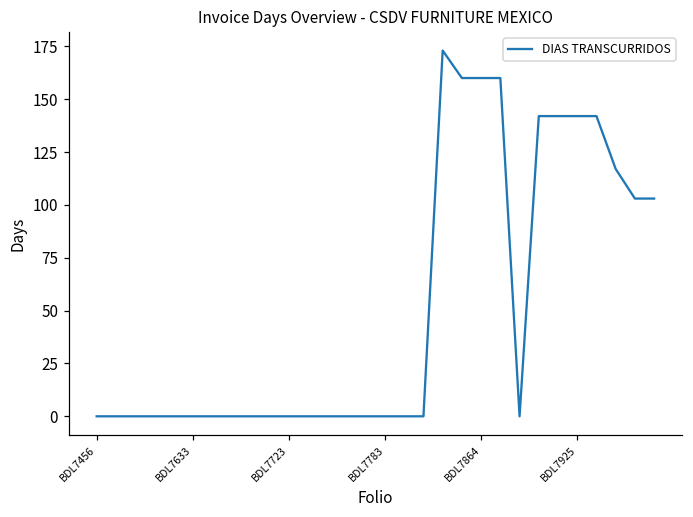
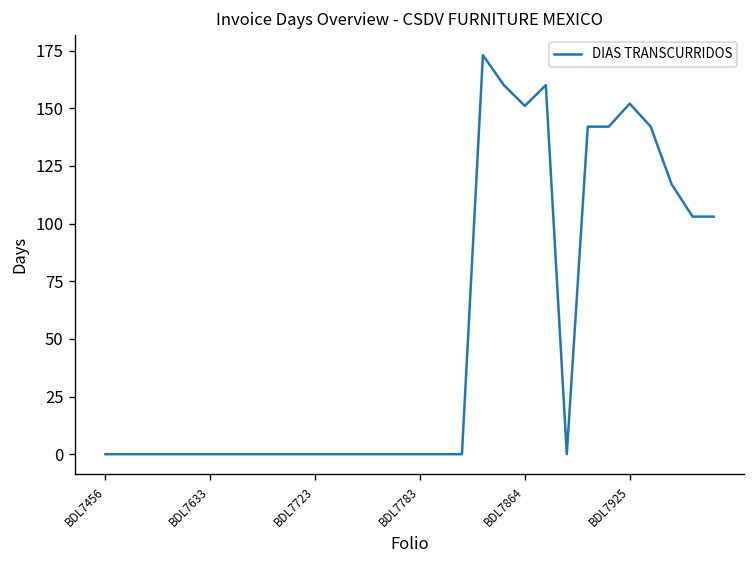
  {
    "BDL7456": 0,
    "BDL7633": 0,
    "BDL7723": 0,
    "BDL7783": 0,
-   "BDL7864": 160,
-   "BDL7925": 142
+   "BDL7864": 151,
+   "BDL7925": 152
  }
